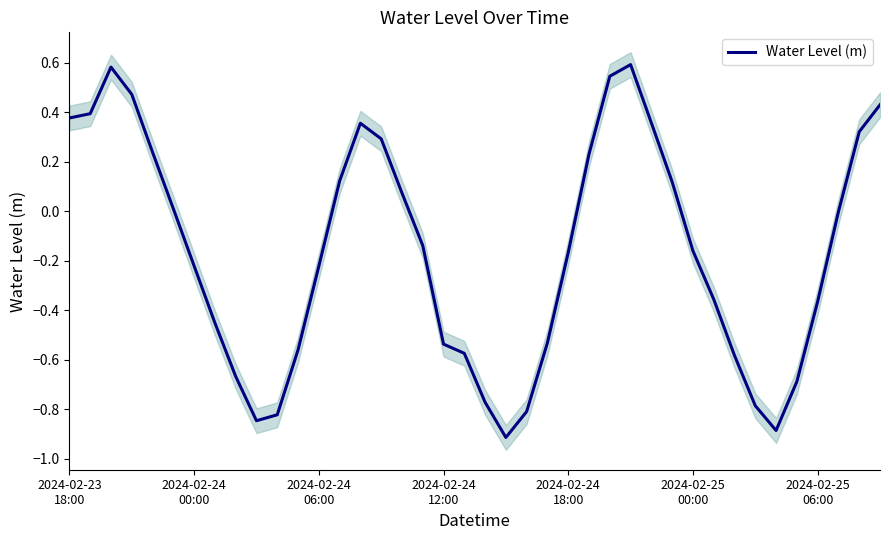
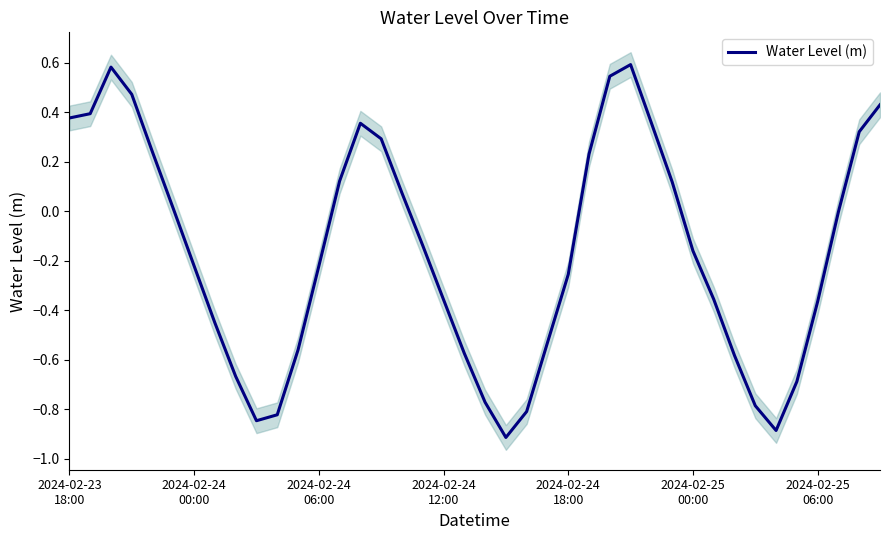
  {
    "Water Level (m)": {
      "2024-02-23 18:00": 0.38,
      "2024-02-24 00:00": -0.22,
      "2024-02-24 06:00": -0.22,
-     "2024-02-24 12:00": -0.54,
-     "2024-02-24 18:00": -0.17,
+     "2024-02-24 12:00": -0.36,
+     "2024-02-24 18:00": -0.26,
      "2024-02-25 00:00": -0.16,
      "2024-02-25 06:00": -0.36
    }
  }
